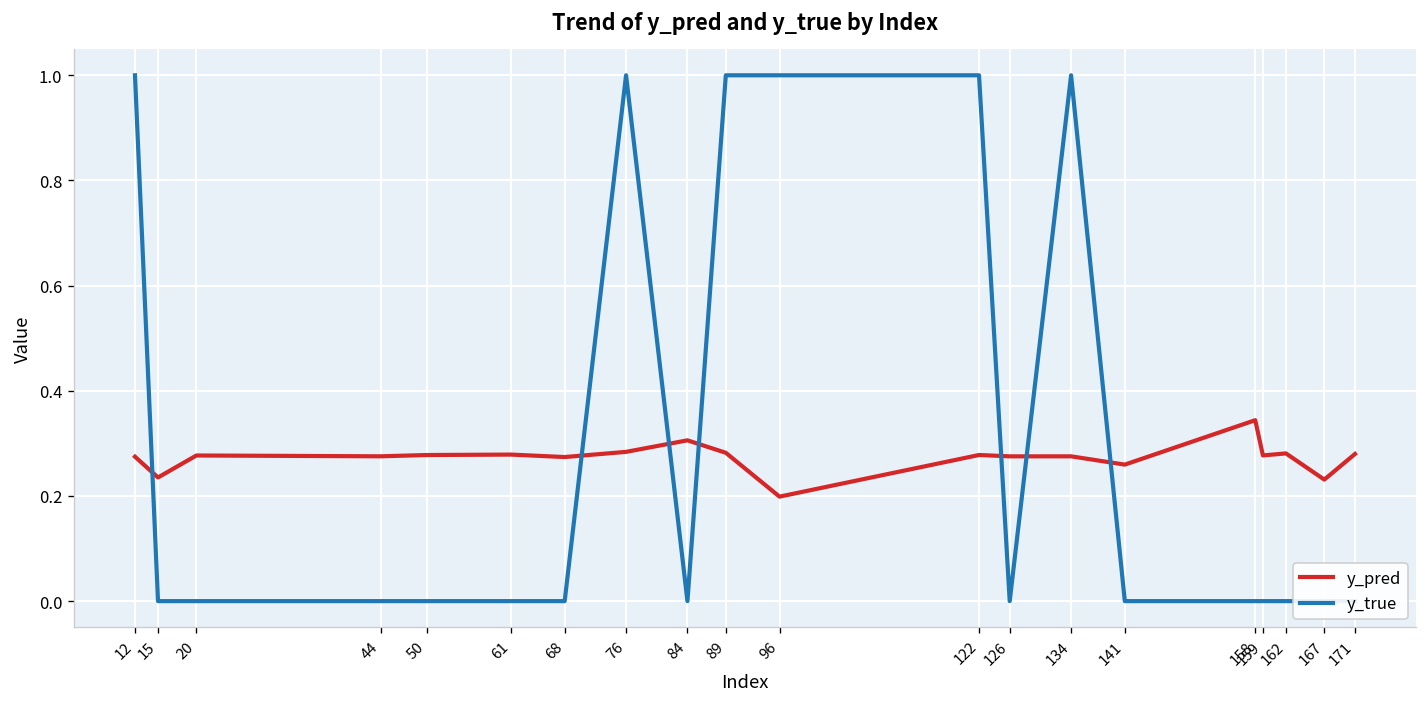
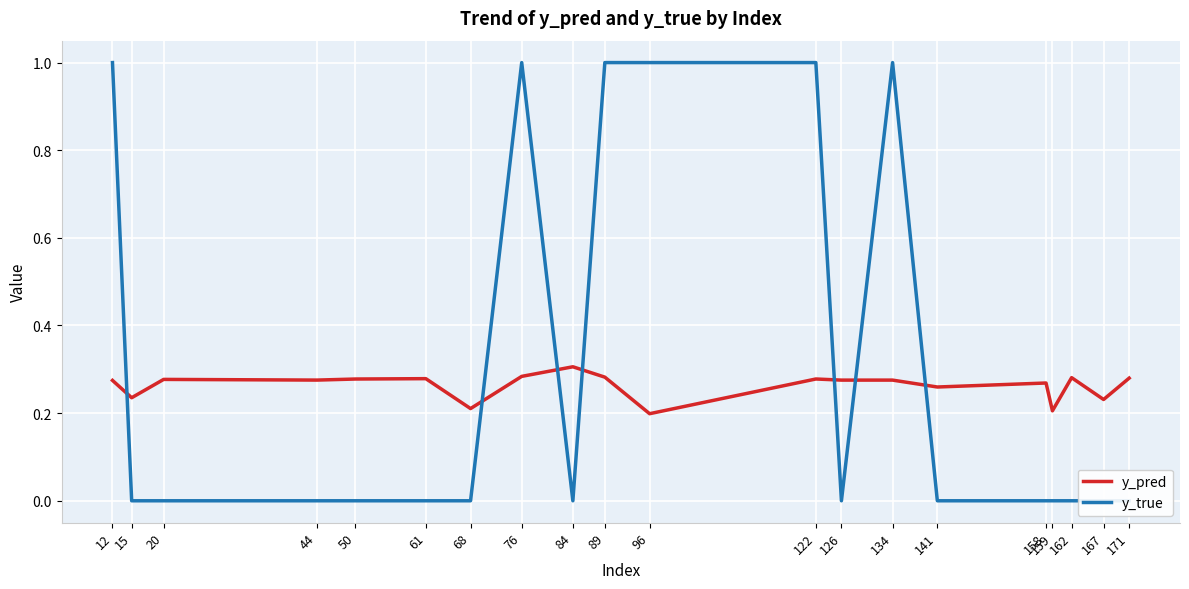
  {
    "y_pred": {
      "12": 0.27,
      "15": 0.24,
      "20": 0.28,
      "44": 0.28,
      "50": 0.28,
      "61": 0.28,
-     "68": 0.27,
+     "68": 0.21,
      "76": 0.28,
      "84": 0.31,
      "89": 0.28,
      "96": 0.20,
      "122": 0.28,
      "126": 0.28,
      "134": 0.28,
      "141": 0.26,
-     "158": 0.34,
-     "159": 0.28,
+     "158": 0.27,
+     "159": 0.21,
      "162": 0.28,
      "167": 0.23,
      "171": 0.28
    },
    "y_true": {
      "12": 1.00,
      "15": 0.00,
      "20": 0.00,
      "44": 0.00,
      "50": 0.00,
      "61": 0.00,
      "68": 0.00,
      "76": 1.00,
      "84": 0.00,
      "89": 1.00,
      "96": 1.00,
      "122": 1.00,
      "126": 0.00,
      "134": 1.00,
      "141": 0.00,
      "158": 0.00,
      "159": 0.00,
      "162": 0.00
    }
  }
